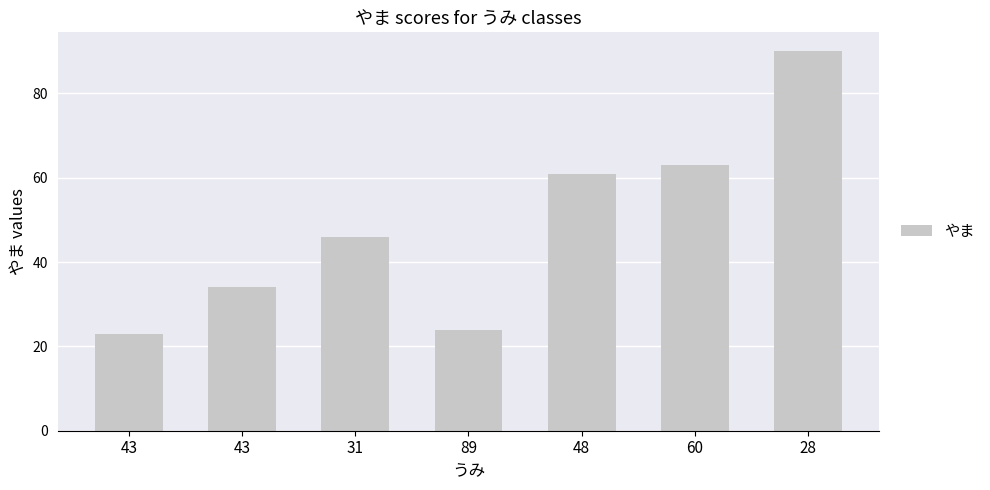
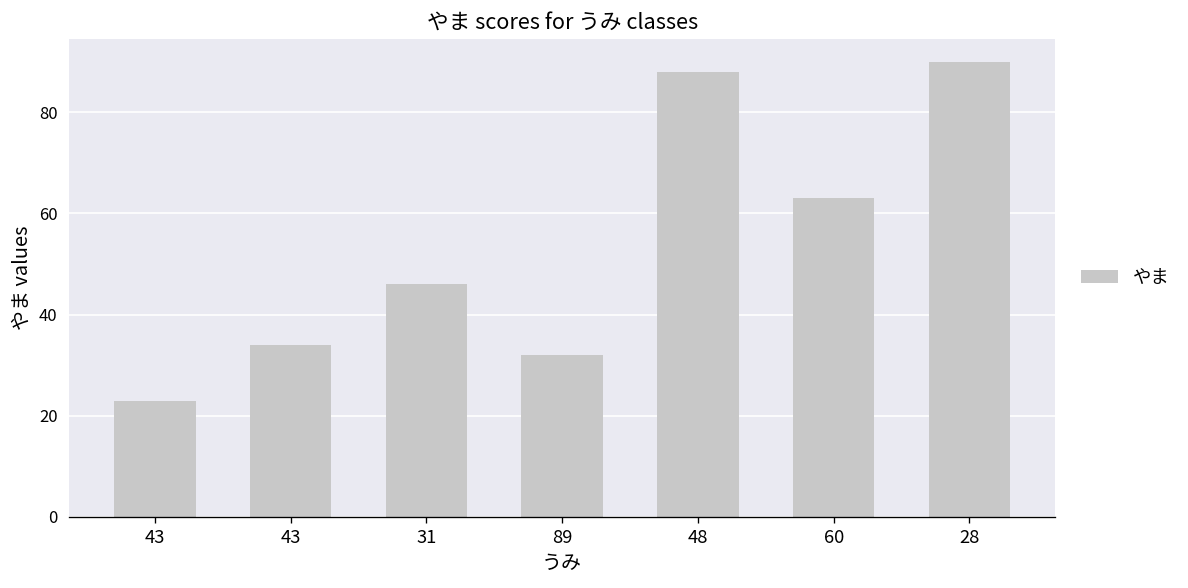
  {
    "31": 46,
-   "89": 24,
-   "48": 61,
+   "89": 32,
+   "48": 88,
    "60": 63,
    "28": 90
  }
